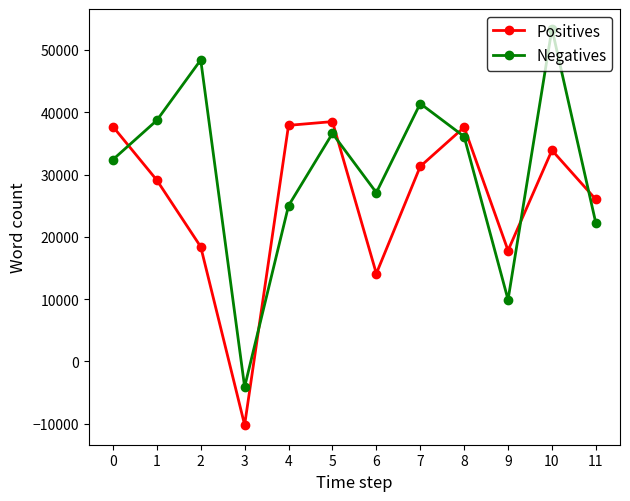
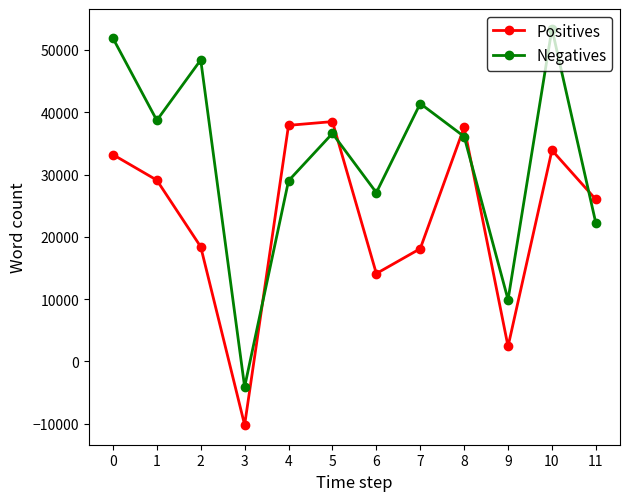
  {
    "Positives": {
-     "0": 38000,
+     "0": 33000,
      "1": 29000,
      "2": 18000,
      "3": -10000,
      "4": 38000,
      "5": 39000,
      "6": 14000,
-     "7": 31000,
+     "7": 18000,
      "8": 38000,
-     "9": 18000,
+     "9": 2000,
      "10": 34000,
      "11": 26000
    },
    "Negatives": {
-     "0": 32000,
+     "0": 52000,
      "1": 39000,
      "2": 48000,
      "3": -4000,
-     "4": 25000,
+     "4": 29000,
      "5": 37000,
      "6": 27000,
      "7": 41000,
      "8": 36000,
      "9": 10000,
      "11": 22000
    }
  }
